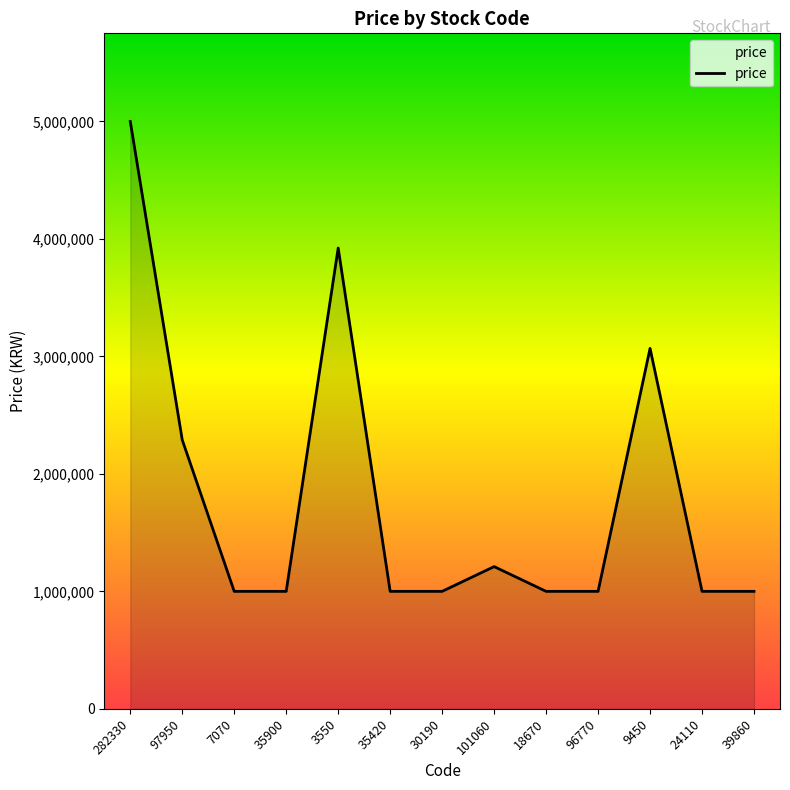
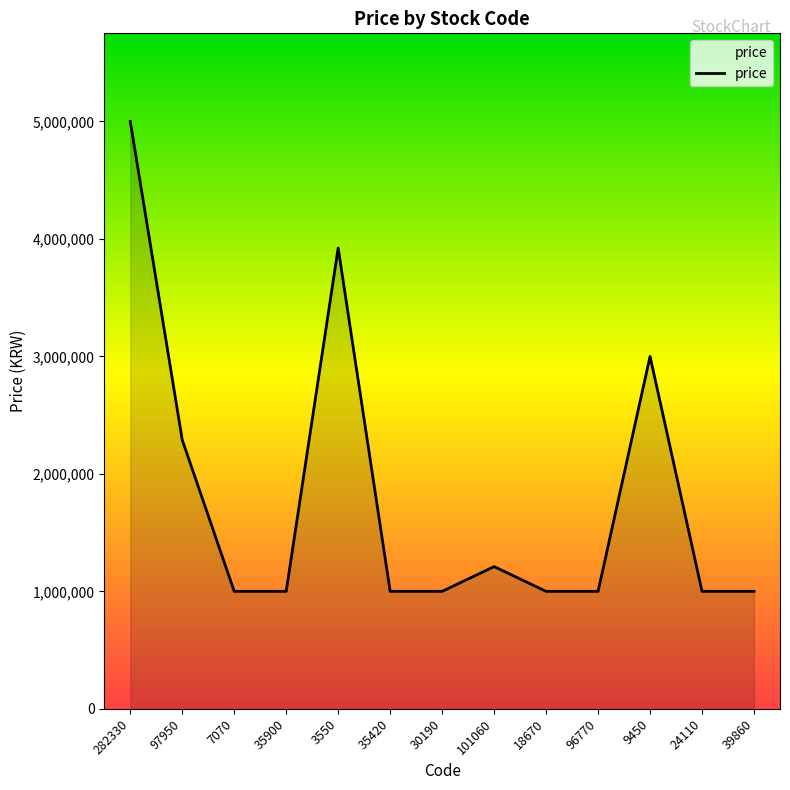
  {
    "282330": "5,000,000",
    "97950": "2,290,000",
    "7070": "1,000,000",
    "35900": "1,000,000",
    "3550": "3,920,000",
    "35420": "1,000,000",
    "30190": "1,000,000",
    "101060": "1,210,000",
    "18670": "1,000,000",
    "96770": "1,000,000",
-   "9450": "3,070,000",
+   "9450": "3,000,000",
    "24110": "1,000,000",
    "39860": "1,000,000"
  }
